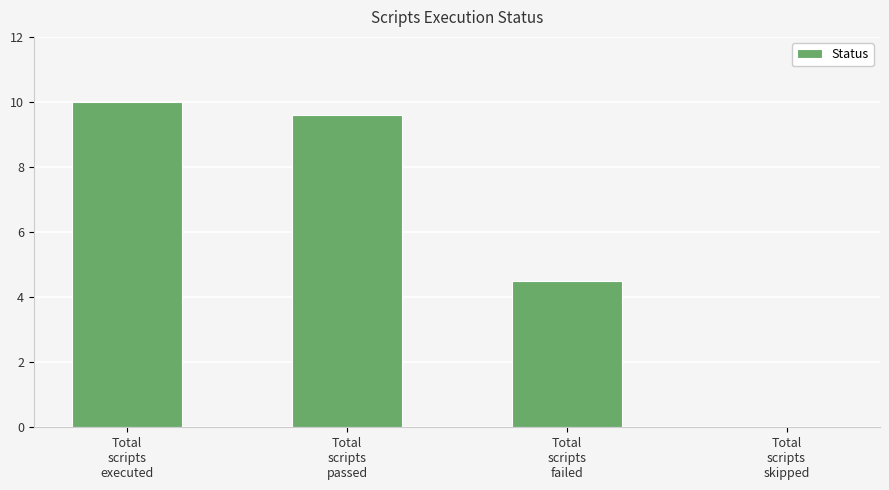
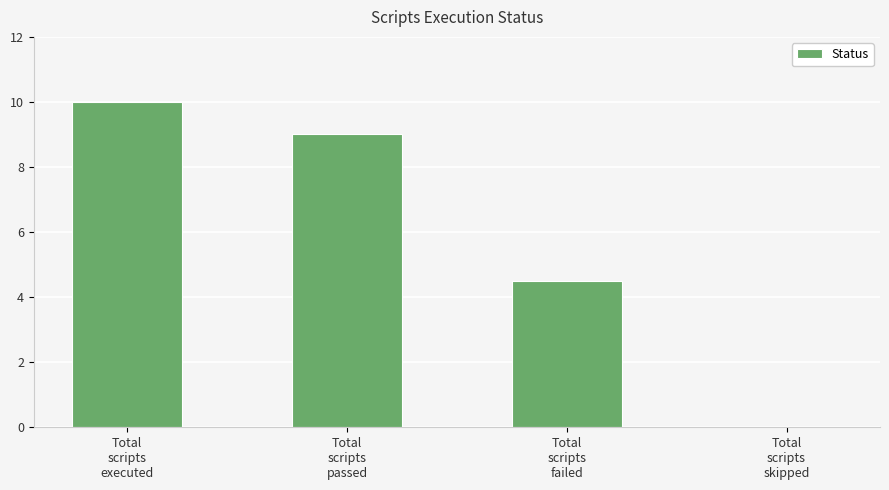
  {
    "Total scripts executed": 10.0,
-   "Total scripts passed": 9.6,
+   "Total scripts passed": 9.0,
    "Total scripts failed": 4.5,
    "Total scripts skipped": 0.0
  }
